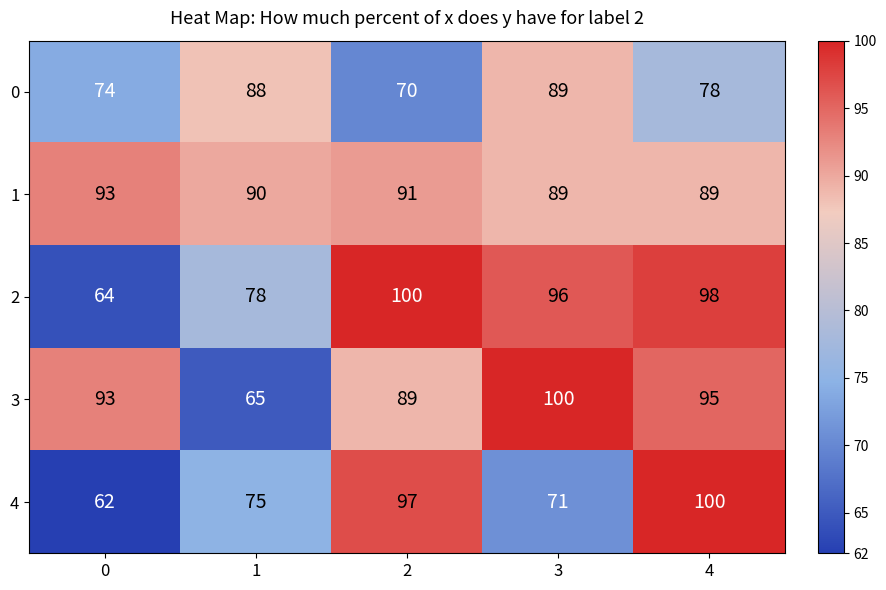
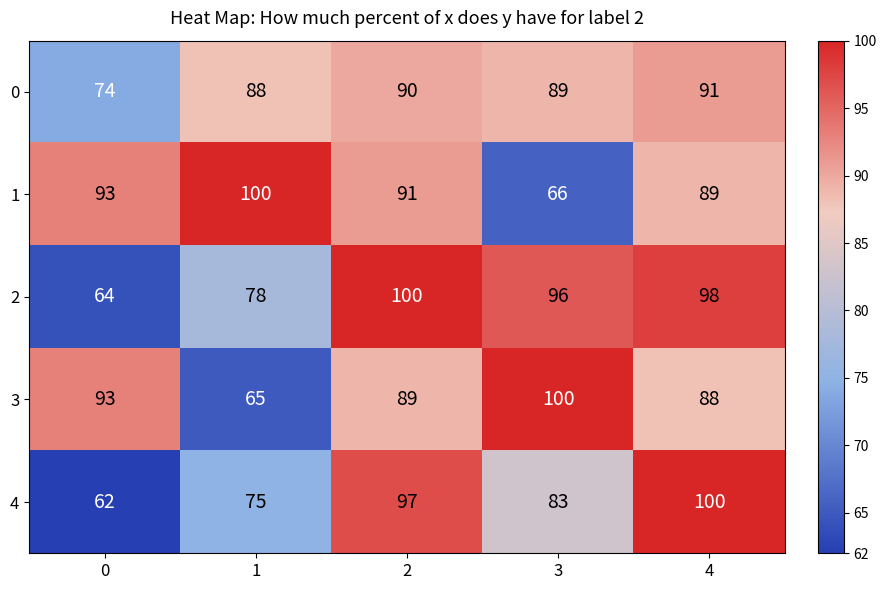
  {
    "0": {
      "0": 74,
      "1": 88,
-     "2": 70,
+     "2": 90,
      "3": 89,
-     "4": 78
+     "4": 91
    },
    "1": {
      "0": 93,
-     "1": 90,
+     "1": 100,
      "2": 91,
-     "3": 89,
+     "3": 66,
      "4": 89
    },
    "2": {
      "0": 64,
      "1": 78,
      "2": 100,
      "3": 96,
      "4": 98
    },
    "3": {
      "0": 93,
      "1": 65,
      "2": 89,
      "3": 100,
-     "4": 95
+     "4": 88
    },
    "4": {
      "0": 62,
      "1": 75,
      "2": 97,
-     "3": 71,
+     "3": 83,
      "4": 100
    }
  }
